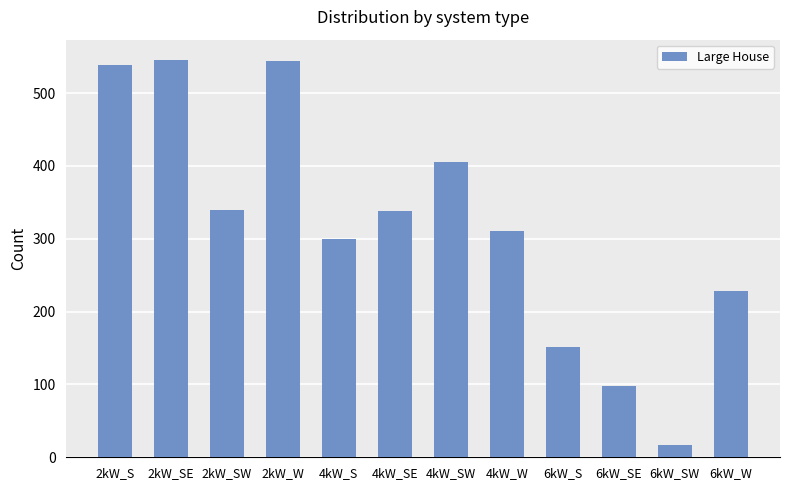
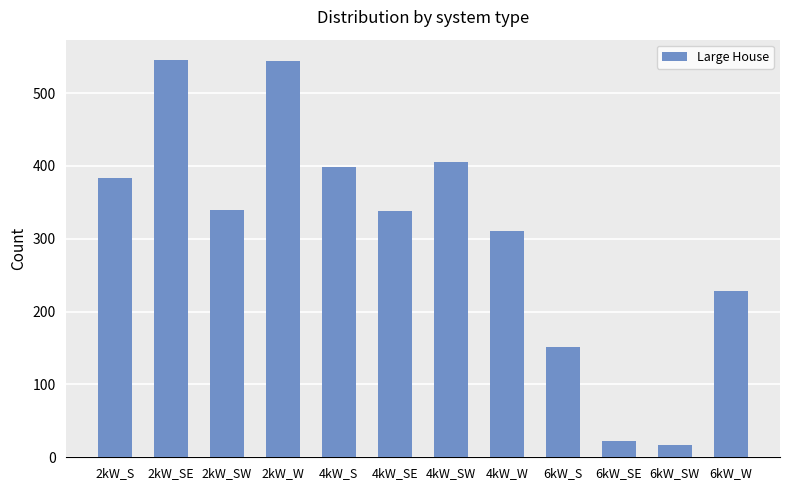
  {
-   "2kW_S": 540,
+   "2kW_S": 380,
    "2kW_SE": 550,
    "2kW_SW": 340,
    "2kW_W": 540,
-   "4kW_S": 300,
+   "4kW_S": 400,
    "4kW_SE": 340,
    "4kW_SW": 410,
    "4kW_W": 310,
    "6kW_S": 150,
-   "6kW_SE": 100,
+   "6kW_SE": 20,
    "6kW_SW": 20,
    "6kW_W": 230
  }
